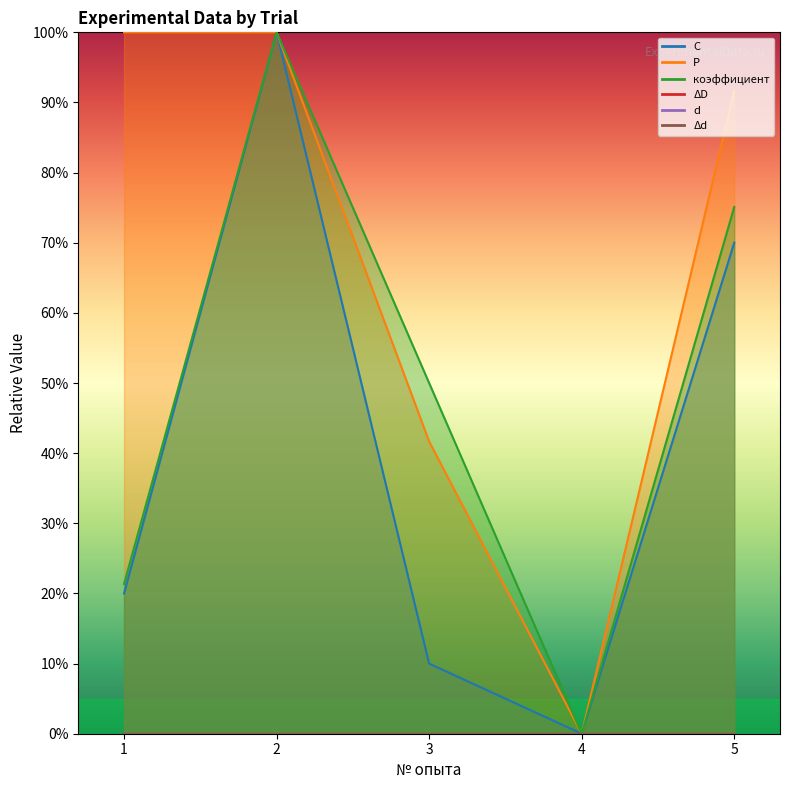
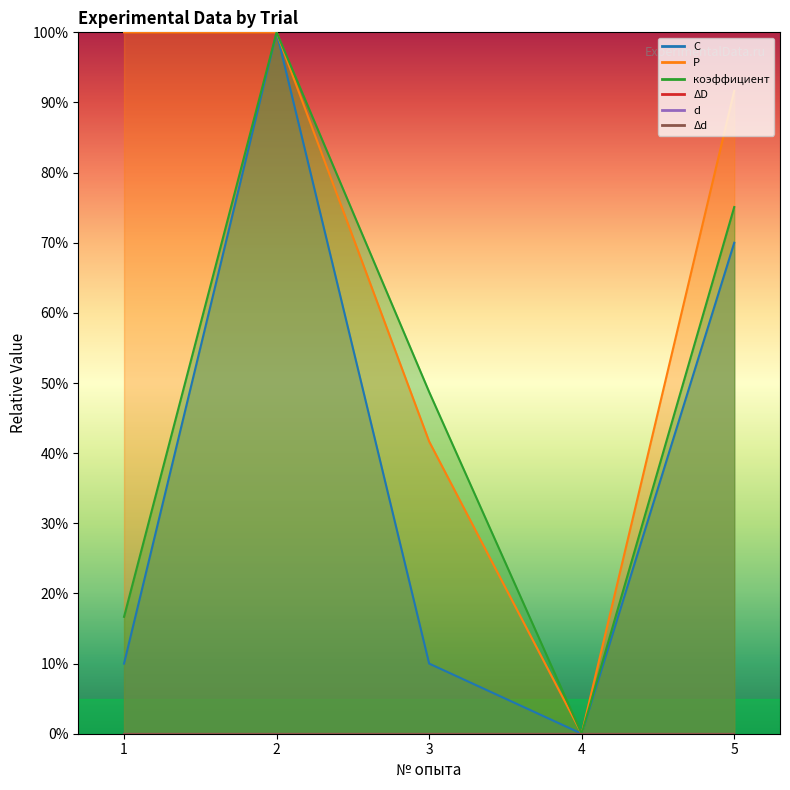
  {
    "C": {
-     "1": "20%",
+     "1": "10%",
      "3": "10%",
      "5": "70%"
    },
    "P": {
      "1": "100%",
      "3": "42%"
    },
    "коэффициент": {
-     "1": "21%",
-     "3": "50%",
+     "1": "17%",
+     "3": "49%",
      "5": "75%"
    },
    "Δd": {
      "1": "0%",
      "2": "0%",
      "3": "0%",
      "5": "0%"
    }
  }
